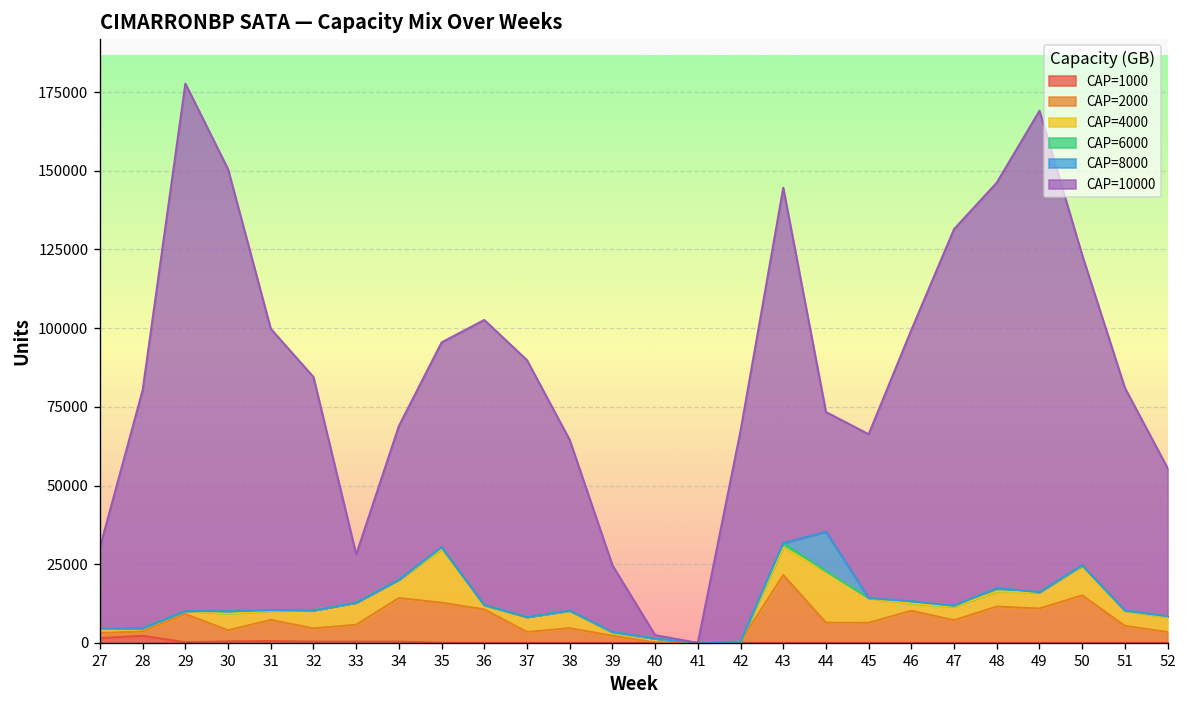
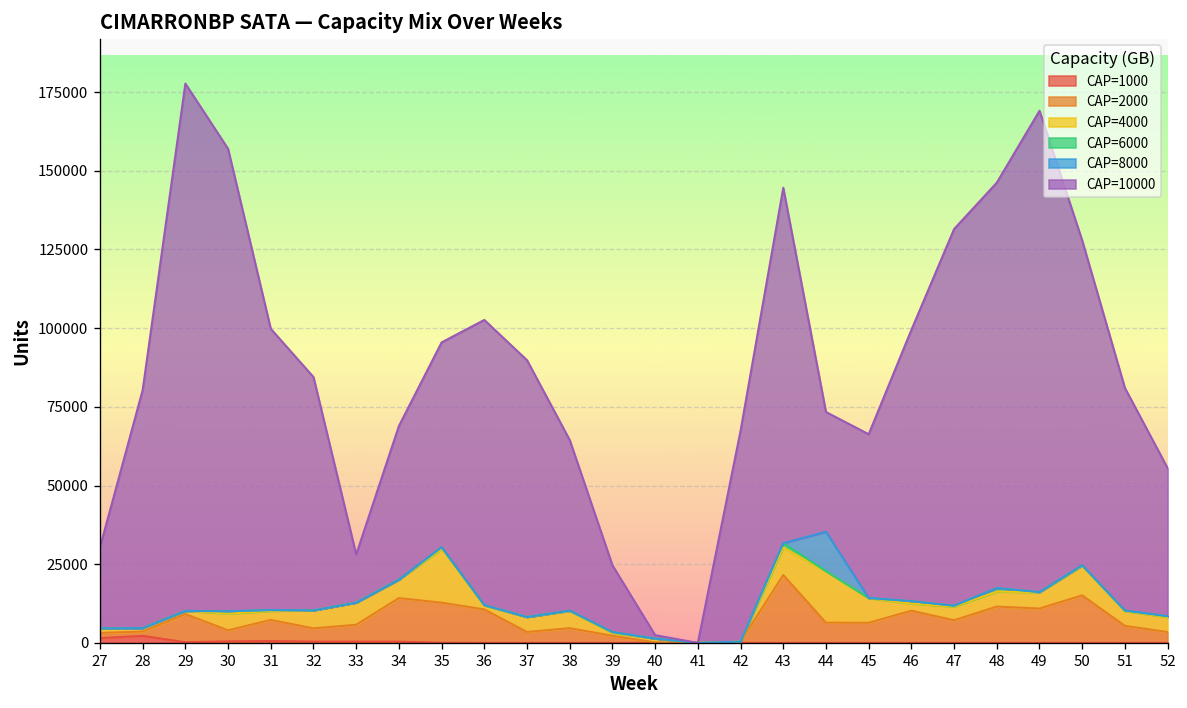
  {
    "CAP=4000": {
      "43": 9000,
      "48": 5000
    },
    "CAP=8000": {
      "44": 13000
    },
    "CAP=10000": {
      "27": 26000,
      "28": 76000,
      "29": 168000,
-     "30": 140000,
+     "30": 147000,
      "31": 89000,
      "32": 74000,
      "33": 15000,
      "34": 49000,
      "35": 65000,
      "36": 91000,
      "37": 82000,
      "38": 54000,
      "39": 21000,
      "40": 1000,
      "42": 67000,
      "43": 113000,
      "44": 38000,
      "45": 52000,
      "46": 86000,
      "47": 120000,
      "48": 129000,
      "49": 153000,
-     "50": 99000,
+     "50": 103000,
      "51": 71000,
      "52": 47000
    }
  }
